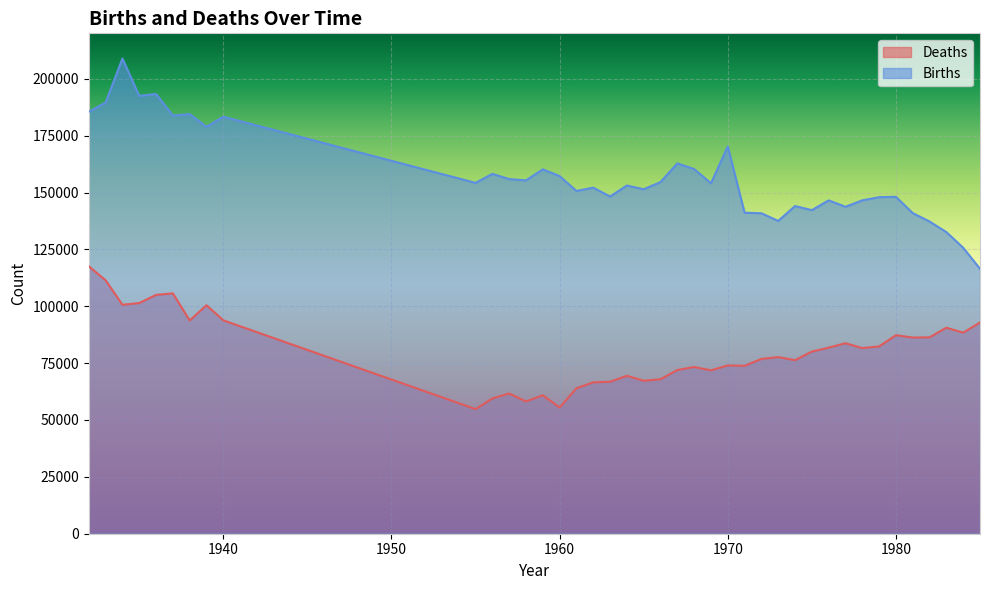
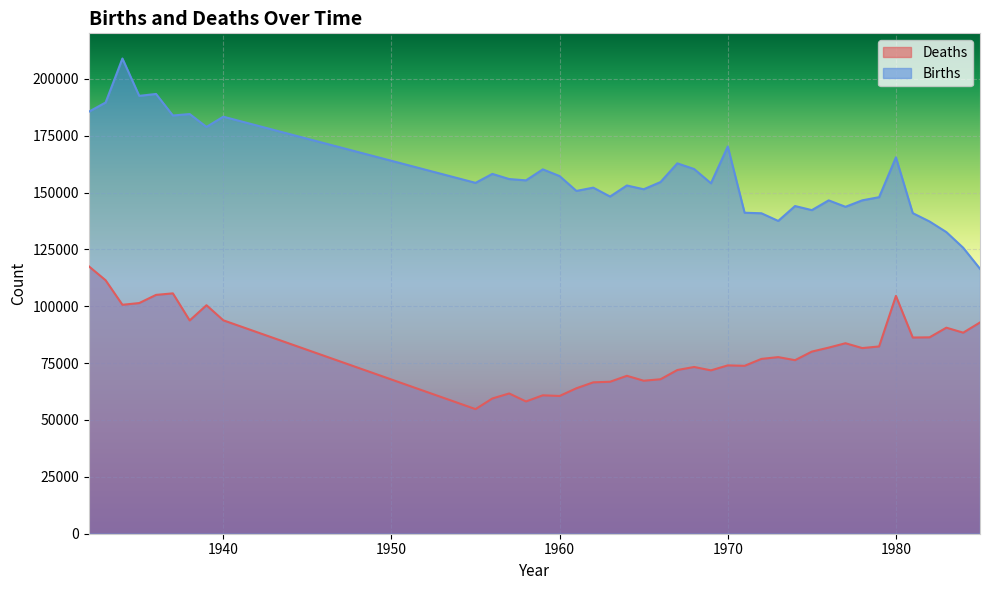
  {
    "Deaths": {
      "1940": 94000,
-     "1960": 55000,
+     "1960": 61000,
      "1970": 74000,
-     "1980": 87000
+     "1980": 105000
    },
    "Births": {
      "1940": 183000,
      "1960": 157000,
      "1970": 170000,
-     "1980": 148000
+     "1980": 165000
    }
  }
